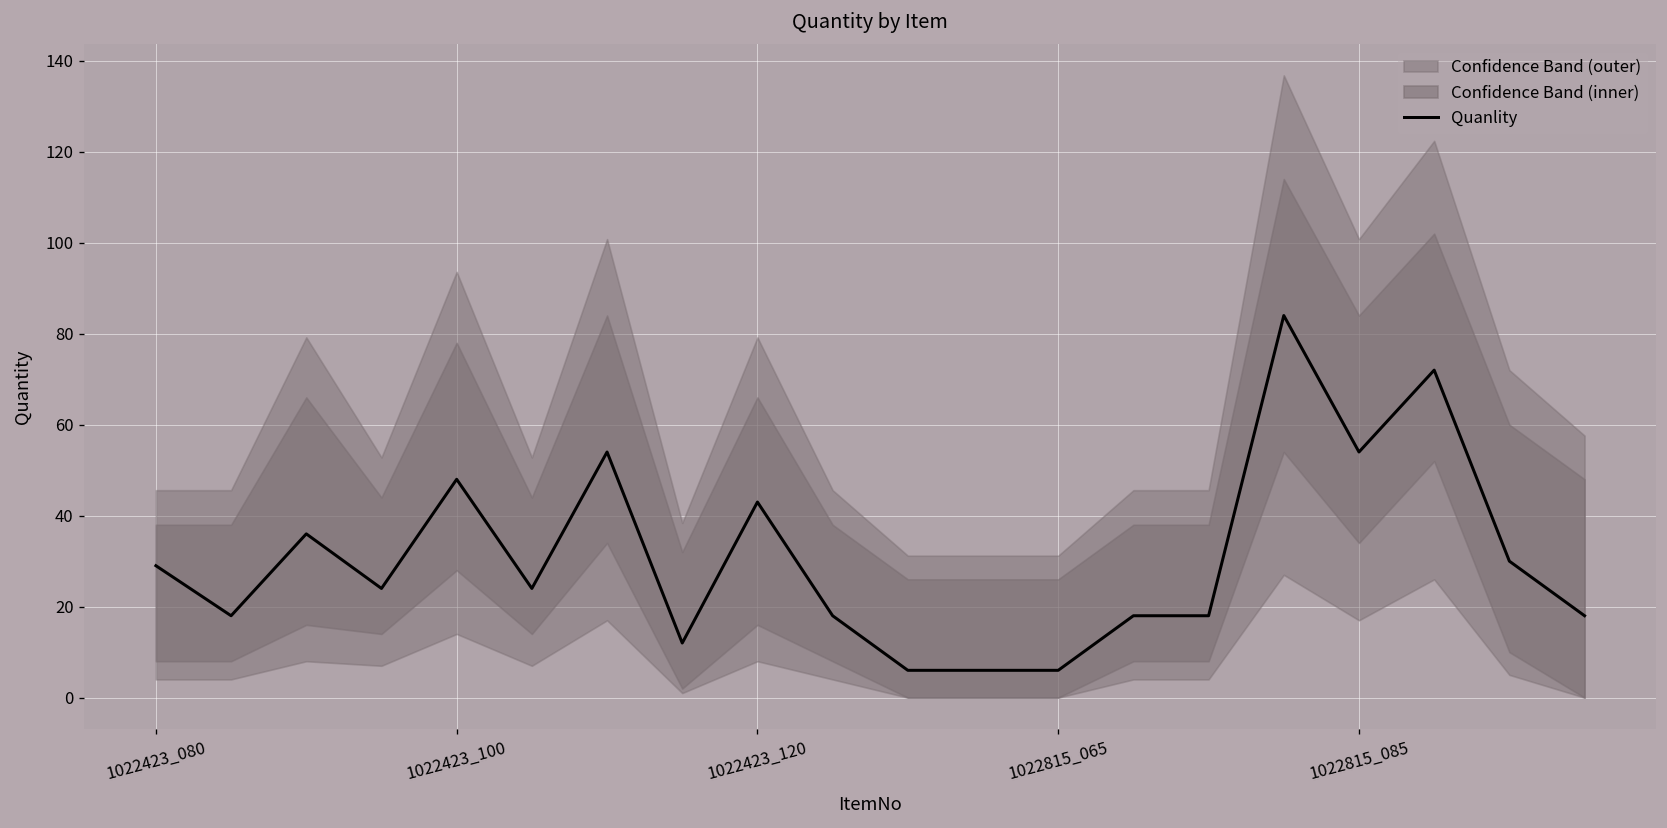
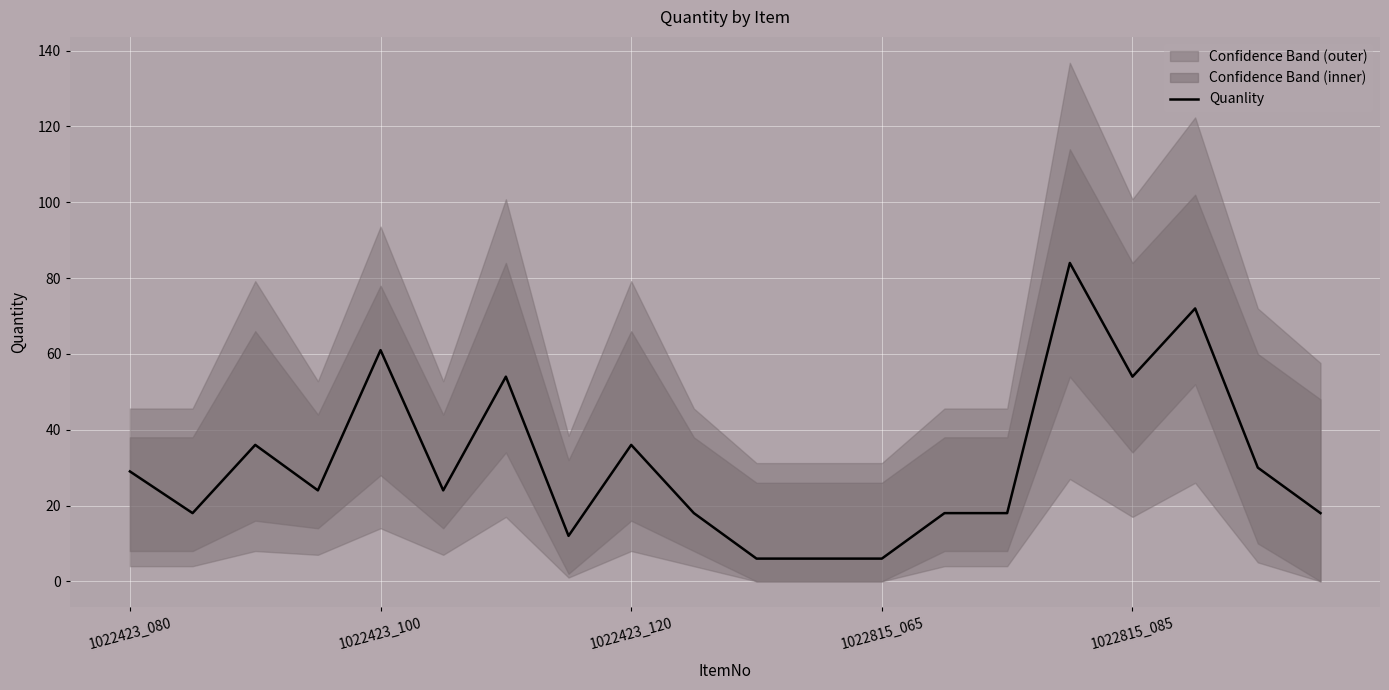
  {
    "Quanlity": {
      "1022423_080": 29,
-     "1022423_100": 48,
-     "1022423_120": 43,
+     "1022423_100": 61,
+     "1022423_120": 36,
      "1022815_065": 6,
      "1022815_085": 54
    }
  }
